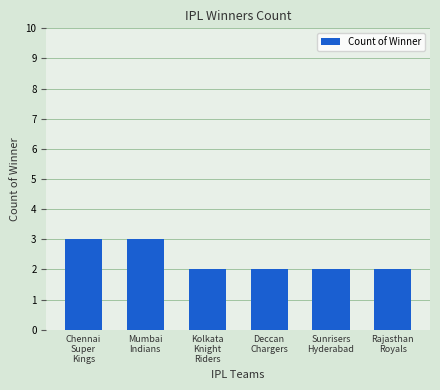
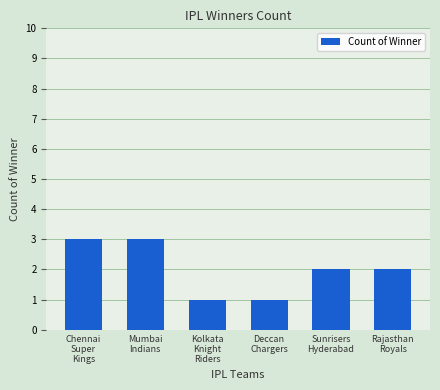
  {
    "Chennai Super Kings": 3,
    "Mumbai Indians": 3,
-   "Kolkata Knight Riders": 2,
-   "Deccan Chargers": 2,
+   "Kolkata Knight Riders": 1,
+   "Deccan Chargers": 1,
    "Sunrisers Hyderabad": 2,
    "Rajasthan Royals": 2
  }
